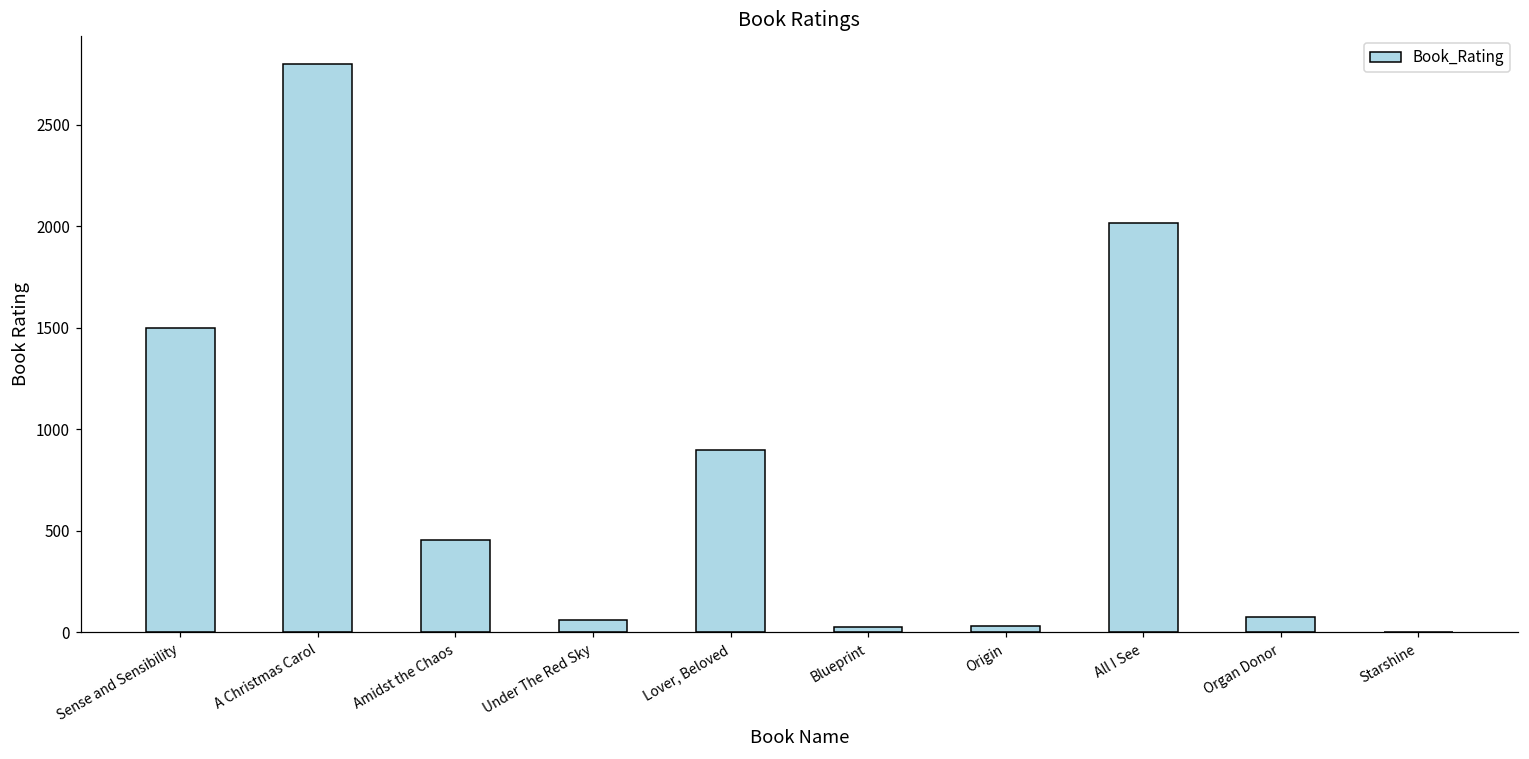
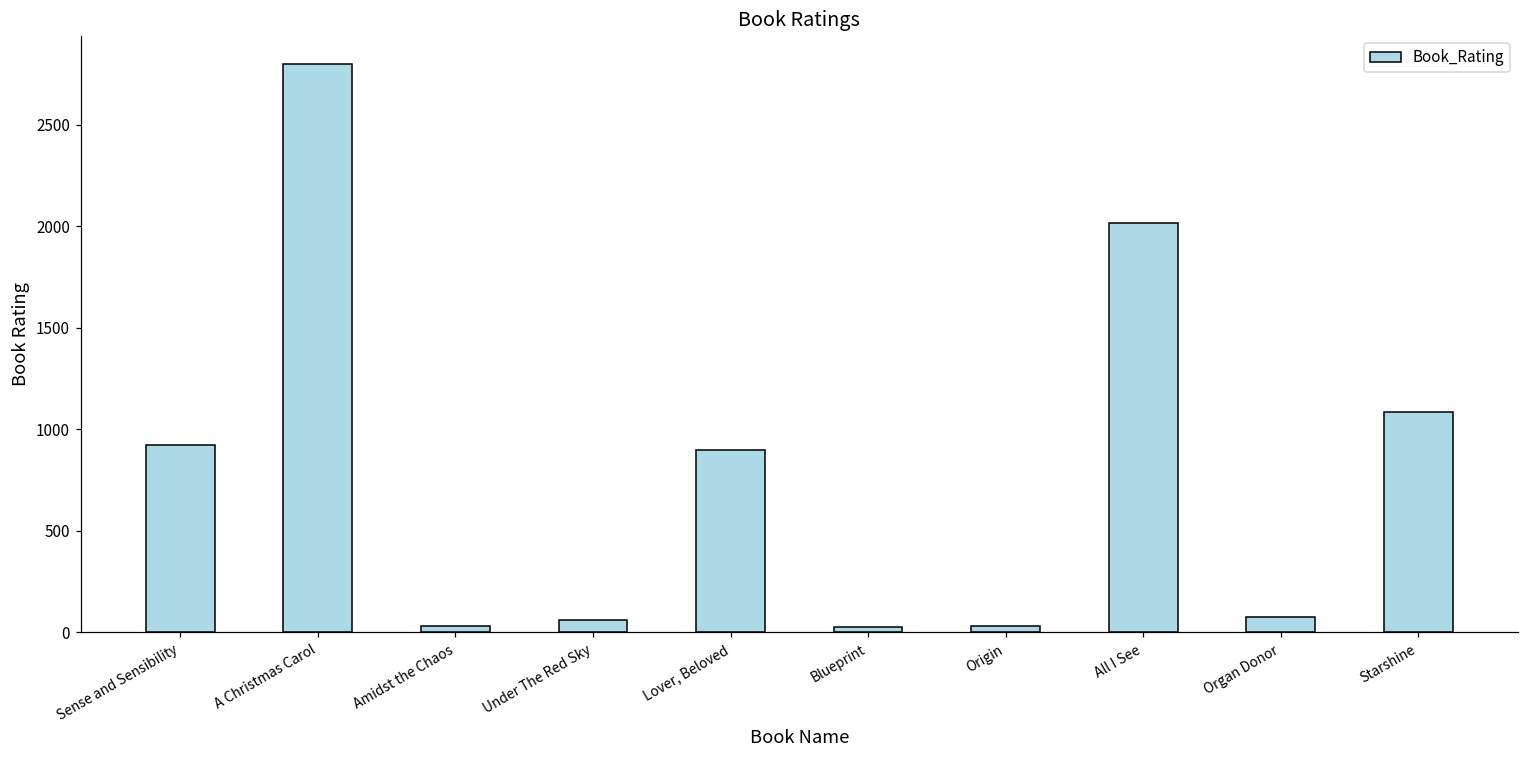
  {
-   "Sense and Sensibility": 1500,
+   "Sense and Sensibility": 920,
    "A Christmas Carol": 2800,
-   "Amidst the Chaos": 460,
+   "Amidst the Chaos": 30,
    "Under The Red Sky": 60,
    "Lover, Beloved": 900,
    "Blueprint": 30,
    "Origin": 30,
    "All I See": 2020,
    "Organ Donor": 70,
-   "Starshine": 0
+   "Starshine": 1090
  }
